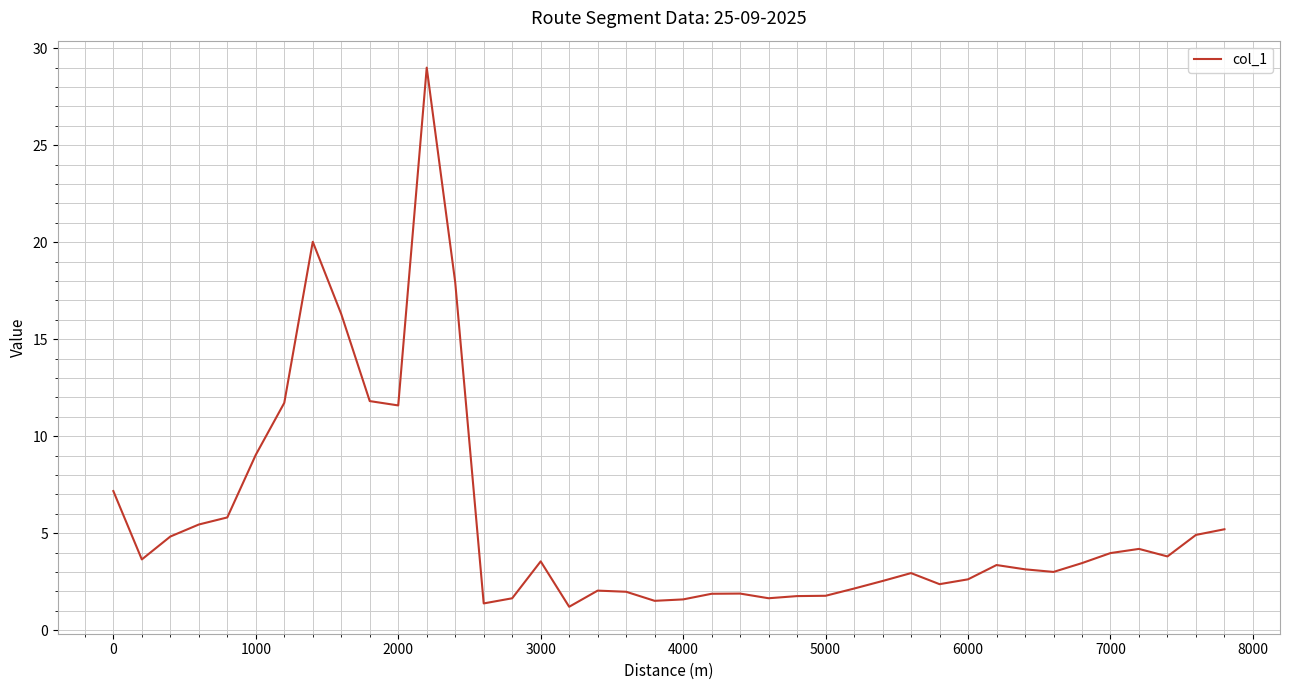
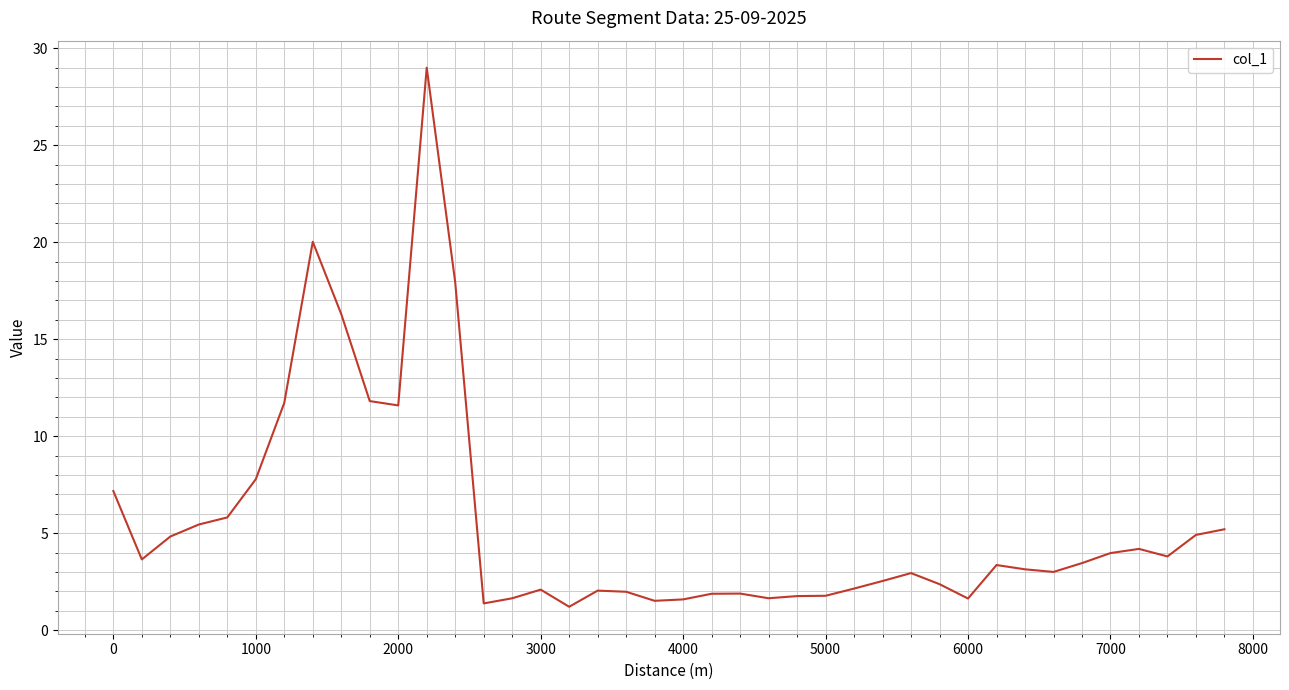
  {
    "0": 7.2,
-   "1000": 9.0,
+   "1000": 7.8,
    "2000": 11.6,
-   "3000": 3.5,
+   "3000": 2.1,
    "4000": 1.6,
    "5000": 1.8,
-   "6000": 2.6,
+   "6000": 1.6,
    "7000": 4.0
  }
